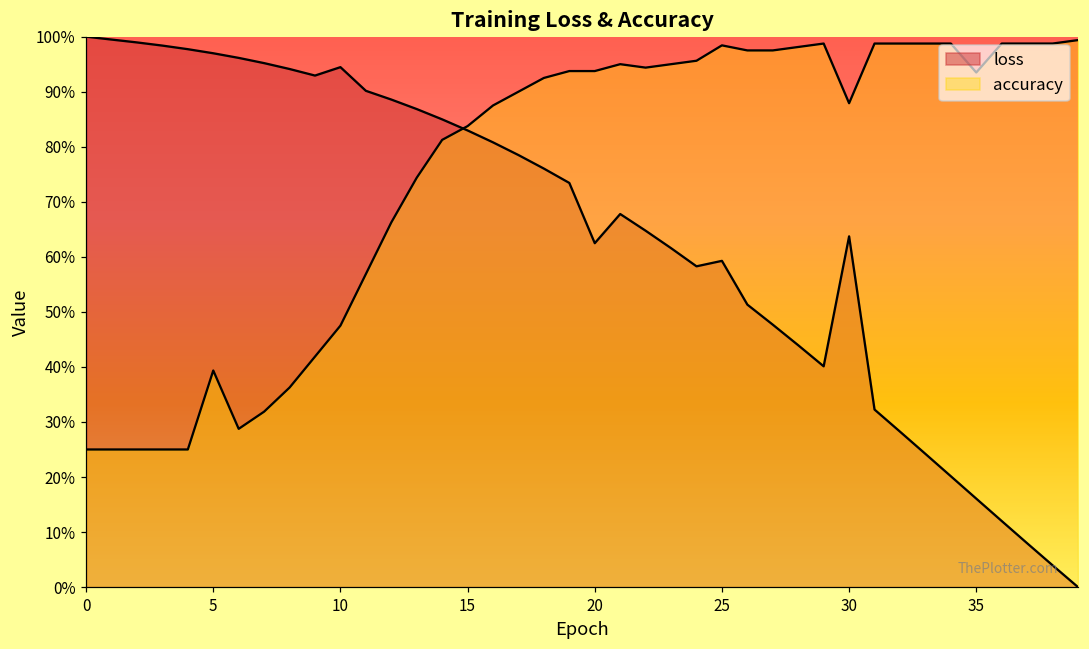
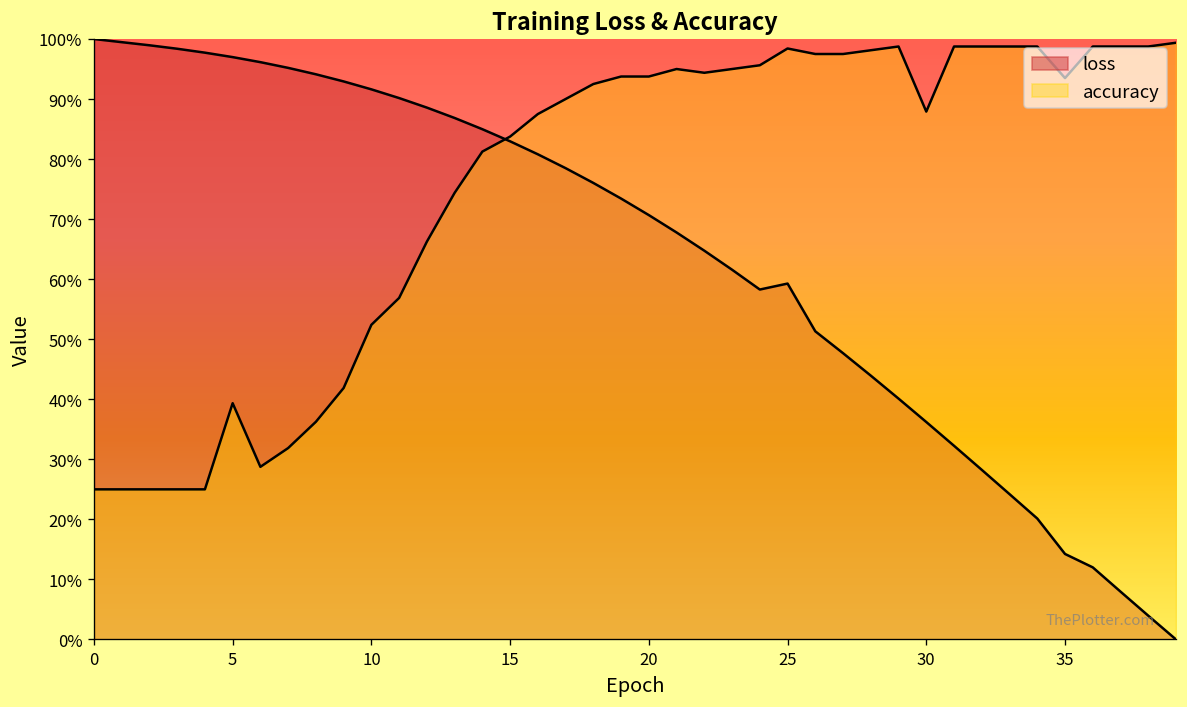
  {
    "loss": {
      "0": "100%",
      "5": "97%",
-     "10": "94%",
+     "10": "92%",
      "15": "83%",
-     "20": "62%",
+     "20": "71%",
      "25": "59%",
-     "30": "64%",
-     "35": "16%"
+     "30": "36%",
+     "35": "14%"
    },
    "accuracy": {
      "0": "25%",
      "5": "39%",
-     "10": "48%",
+     "10": "52%",
      "15": "84%",
      "20": "94%",
      "25": "98%",
      "30": "88%"
    }
  }
